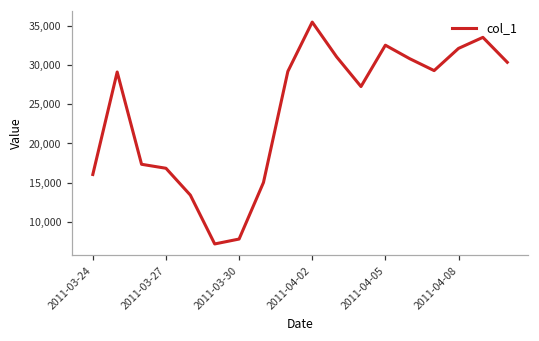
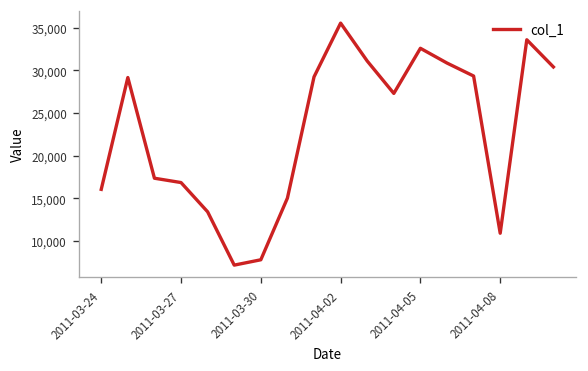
  {
    "2011-03-24": "16,000",
    "2011-03-27": "17,000",
    "2011-03-30": "8,000",
    "2011-04-02": "36,000",
    "2011-04-05": "33,000",
-   "2011-04-08": "32,000"
+   "2011-04-08": "11,000"
  }
